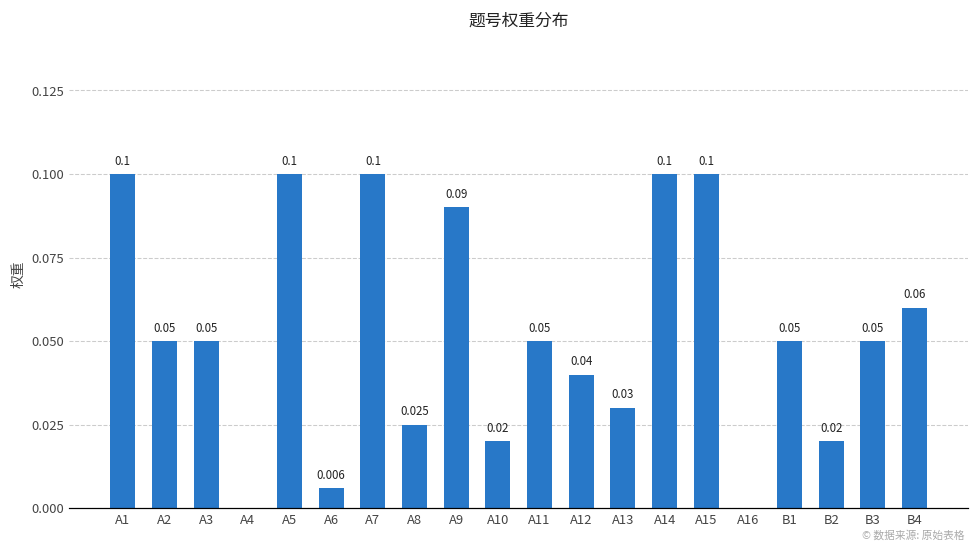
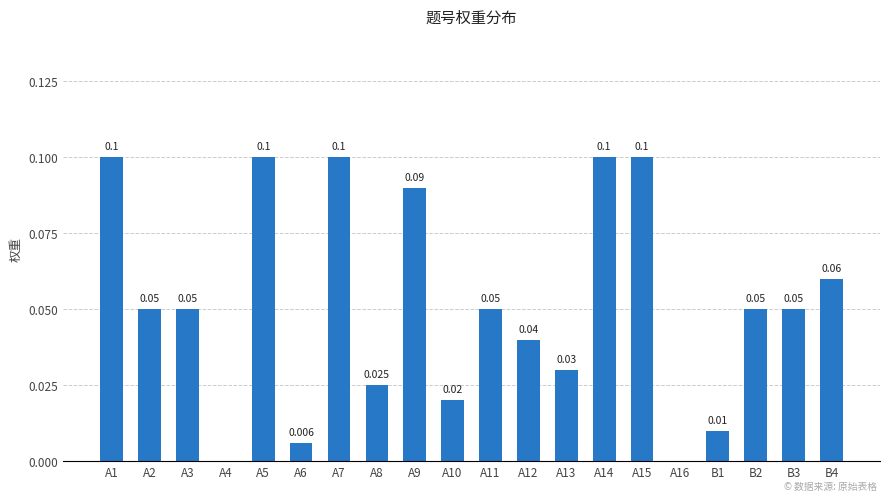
  {
    "A1": 0.1,
    "A2": 0.05,
    "A3": 0.05,
    "A5": 0.1,
    "A6": 0.006,
    "A7": 0.1,
    "A8": 0.025,
    "A9": 0.09,
    "A10": 0.02,
    "A11": 0.05,
    "A12": 0.04,
    "A13": 0.03,
    "A14": 0.1,
    "A15": 0.1,
-   "B1": 0.05,
-   "B2": 0.02,
+   "B1": 0.01,
+   "B2": 0.05,
    "B3": 0.05,
    "B4": 0.06
  }
